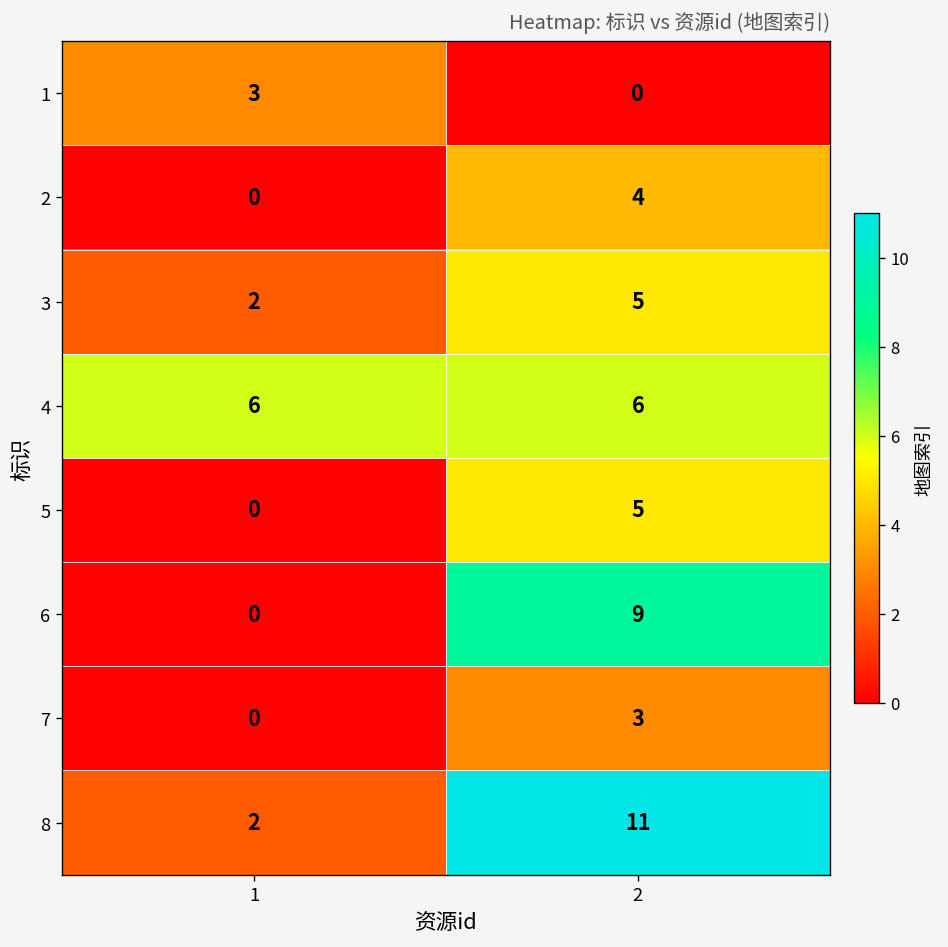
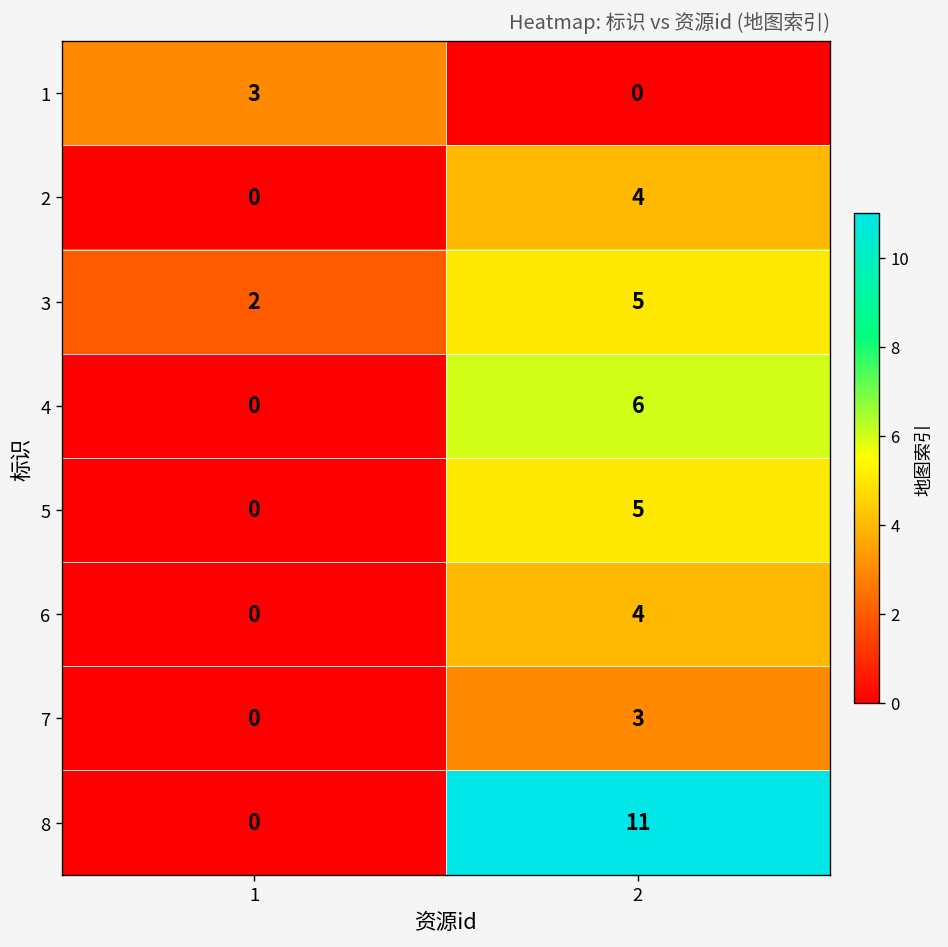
  {
    "1": {
      "1": 3,
      "2": 0
    },
    "2": {
      "1": 0,
      "2": 4
    },
    "3": {
      "1": 2,
      "2": 5
    },
    "4": {
-     "1": 6,
+     "1": 0,
      "2": 6
    },
    "5": {
      "1": 0,
      "2": 5
    },
    "6": {
      "1": 0,
-     "2": 9
+     "2": 4
    },
    "7": {
      "1": 0,
      "2": 3
    },
    "8": {
-     "1": 2,
+     "1": 0,
      "2": 11
    }
  }
